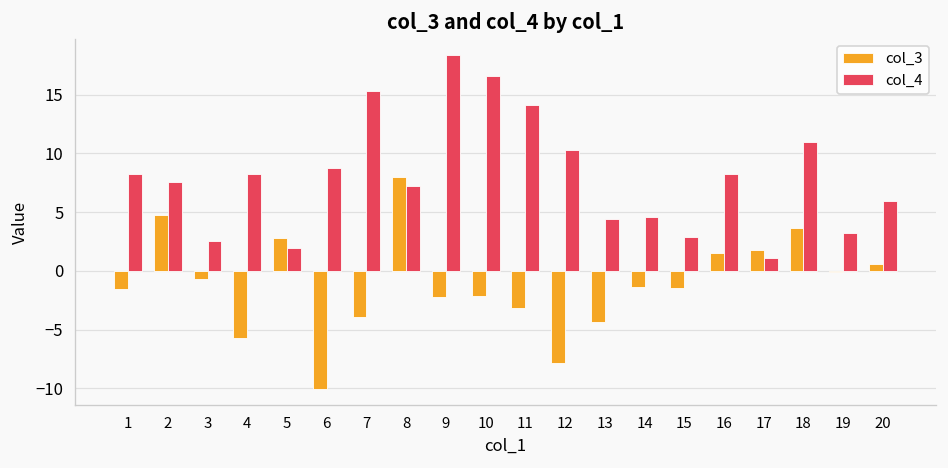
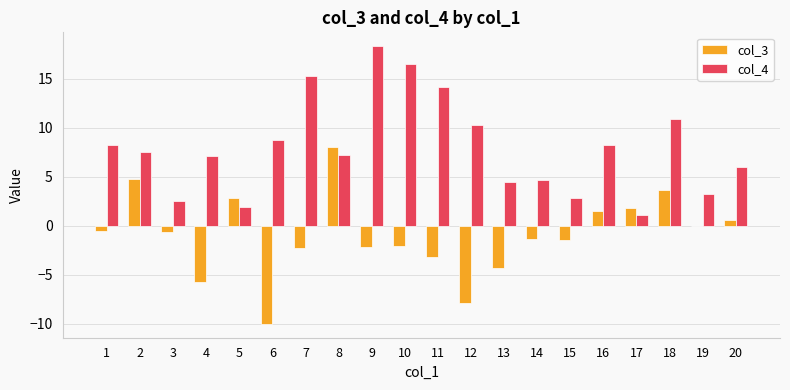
  {
    "col_3": {
-     "1": -2,
+     "1": -1,
      "2": 5,
      "3": -1,
      "4": -6,
      "5": 3,
      "6": -10,
-     "7": -4,
+     "7": -2,
      "8": 8,
      "9": -2,
      "10": -2,
      "11": -3,
      "12": -8,
      "13": -4,
      "14": -1,
      "15": -1,
      "16": 2,
      "17": 2,
      "18": 4,
      "20": 1
    },
    "col_4": {
      "1": 8,
      "2": 8,
      "3": 3,
-     "4": 8,
+     "4": 7,
      "5": 2,
      "6": 9,
      "7": 15,
      "8": 7,
      "9": 18,
      "10": 17,
      "11": 14,
      "12": 10,
      "13": 4,
      "14": 5,
      "15": 3,
      "16": 8,
      "17": 1,
      "18": 11,
      "19": 3,
      "20": 6
    }
  }
